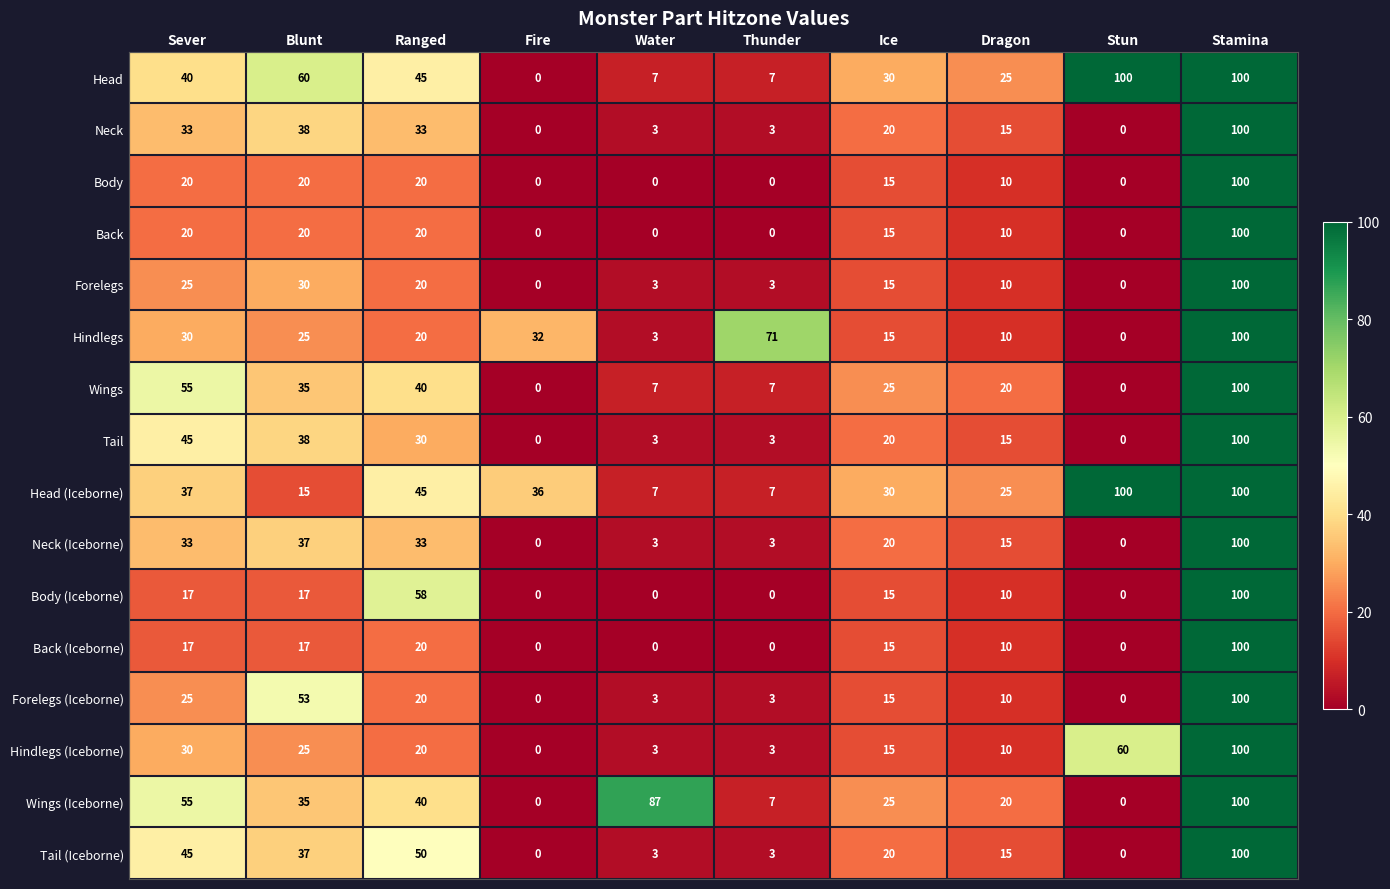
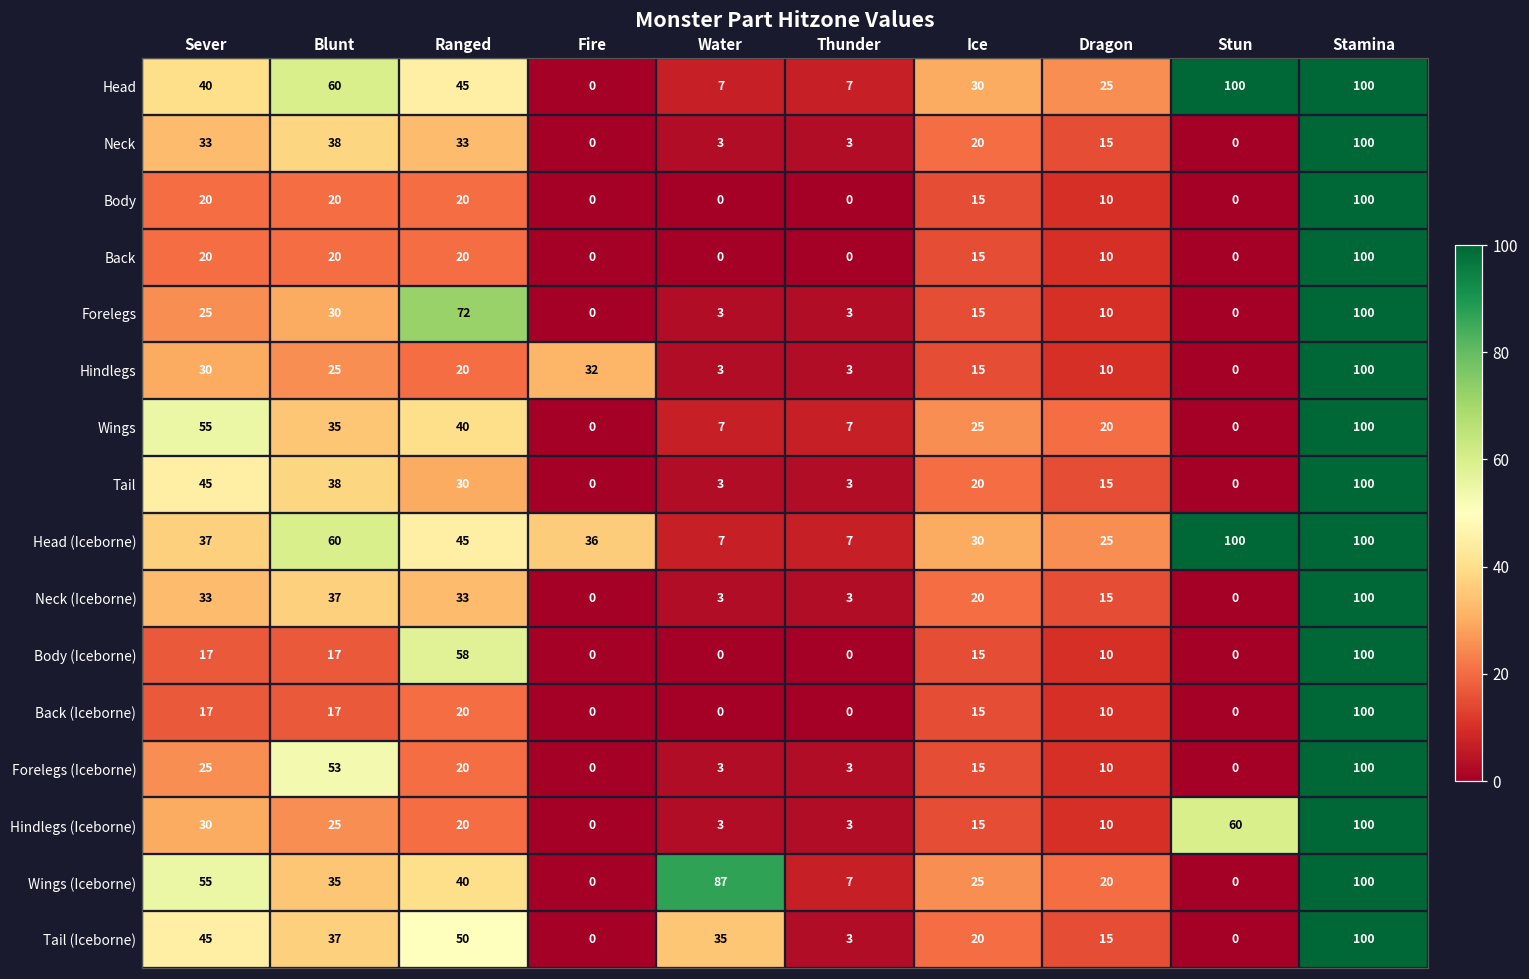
  {
    "Head": {
      "Sever": 40,
      "Blunt": 60,
      "Ranged": 45,
      "Fire": 0,
      "Water": 7,
      "Thunder": 7,
      "Ice": 30,
      "Dragon": 25,
      "Stun": 100,
      "Stamina": 100
    },
    "Neck": {
      "Sever": 33,
      "Blunt": 38,
      "Ranged": 33,
      "Fire": 0,
      "Water": 3,
      "Thunder": 3,
      "Ice": 20,
      "Dragon": 15,
      "Stun": 0,
      "Stamina": 100
    },
    "Body": {
      "Sever": 20,
      "Blunt": 20,
      "Ranged": 20,
      "Fire": 0,
      "Water": 0,
      "Thunder": 0,
      "Ice": 15,
      "Dragon": 10,
      "Stun": 0,
      "Stamina": 100
    },
    "Back": {
      "Sever": 20,
      "Blunt": 20,
      "Ranged": 20,
      "Fire": 0,
      "Water": 0,
      "Thunder": 0,
      "Ice": 15,
      "Dragon": 10,
      "Stun": 0,
      "Stamina": 100
    },
    "Forelegs": {
      "Sever": 25,
      "Blunt": 30,
-     "Ranged": 20,
+     "Ranged": 72,
      "Fire": 0,
      "Water": 3,
      "Thunder": 3,
      "Ice": 15,
      "Dragon": 10,
      "Stun": 0,
      "Stamina": 100
    },
    "Hindlegs": {
      "Sever": 30,
      "Blunt": 25,
      "Ranged": 20,
      "Fire": 32,
      "Water": 3,
-     "Thunder": 71,
+     "Thunder": 3,
      "Ice": 15,
      "Dragon": 10,
      "Stun": 0,
      "Stamina": 100
    },
    "Wings": {
      "Sever": 55,
      "Blunt": 35,
      "Ranged": 40,
      "Fire": 0,
      "Water": 7,
      "Thunder": 7,
      "Ice": 25,
      "Dragon": 20,
      "Stun": 0,
      "Stamina": 100
    },
    "Tail": {
      "Sever": 45,
      "Blunt": 38,
      "Ranged": 30,
      "Fire": 0,
      "Water": 3,
      "Thunder": 3,
      "Ice": 20,
      "Dragon": 15,
      "Stun": 0,
      "Stamina": 100
    },
    "Head (Iceborne)": {
      "Sever": 37,
-     "Blunt": 15,
+     "Blunt": 60,
      "Ranged": 45,
      "Fire": 36,
      "Water": 7,
      "Thunder": 7,
      "Ice": 30,
      "Dragon": 25,
      "Stun": 100,
      "Stamina": 100
    },
    "Neck (Iceborne)": {
      "Sever": 33,
      "Blunt": 37,
      "Ranged": 33,
      "Fire": 0,
      "Water": 3,
      "Thunder": 3,
      "Ice": 20,
      "Dragon": 15,
      "Stun": 0,
      "Stamina": 100
    },
    "Body (Iceborne)": {
      "Sever": 17,
      "Blunt": 17,
      "Ranged": 58,
      "Fire": 0,
      "Water": 0,
      "Thunder": 0,
      "Ice": 15,
      "Dragon": 10,
      "Stun": 0,
      "Stamina": 100
    },
    "Back (Iceborne)": {
      "Sever": 17,
      "Blunt": 17,
      "Ranged": 20,
      "Fire": 0,
      "Water": 0,
      "Thunder": 0,
      "Ice": 15,
      "Dragon": 10,
      "Stun": 0,
      "Stamina": 100
    },
    "Forelegs (Iceborne)": {
      "Sever": 25,
      "Blunt": 53,
      "Ranged": 20,
      "Fire": 0,
      "Water": 3,
      "Thunder": 3,
      "Ice": 15,
      "Dragon": 10,
      "Stun": 0,
      "Stamina": 100
    },
    "Hindlegs (Iceborne)": {
      "Sever": 30,
      "Blunt": 25,
      "Ranged": 20,
      "Fire": 0,
      "Water": 3,
      "Thunder": 3,
      "Ice": 15,
      "Dragon": 10,
      "Stun": 60,
      "Stamina": 100
    },
    "Wings (Iceborne)": {
      "Sever": 55,
      "Blunt": 35,
      "Ranged": 40,
      "Fire": 0,
      "Water": 87,
      "Thunder": 7,
      "Ice": 25,
      "Dragon": 20,
      "Stun": 0,
      "Stamina": 100
    },
    "Tail (Iceborne)": {
      "Sever": 45,
      "Blunt": 37,
      "Ranged": 50,
      "Fire": 0,
-     "Water": 3,
+     "Water": 35,
      "Thunder": 3,
      "Ice": 20,
      "Dragon": 15,
      "Stun": 0,
      "Stamina": 100
    }
  }
